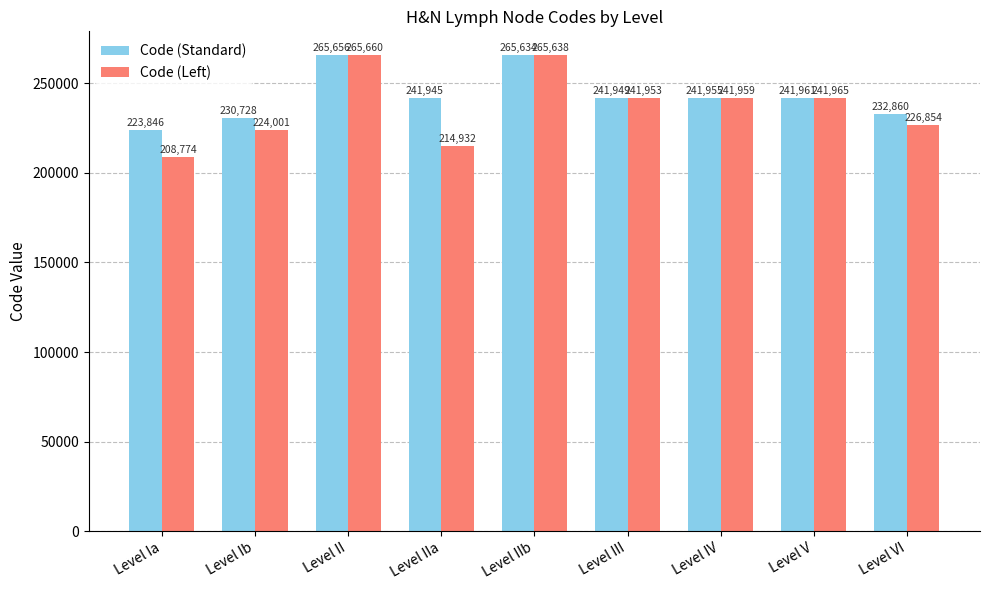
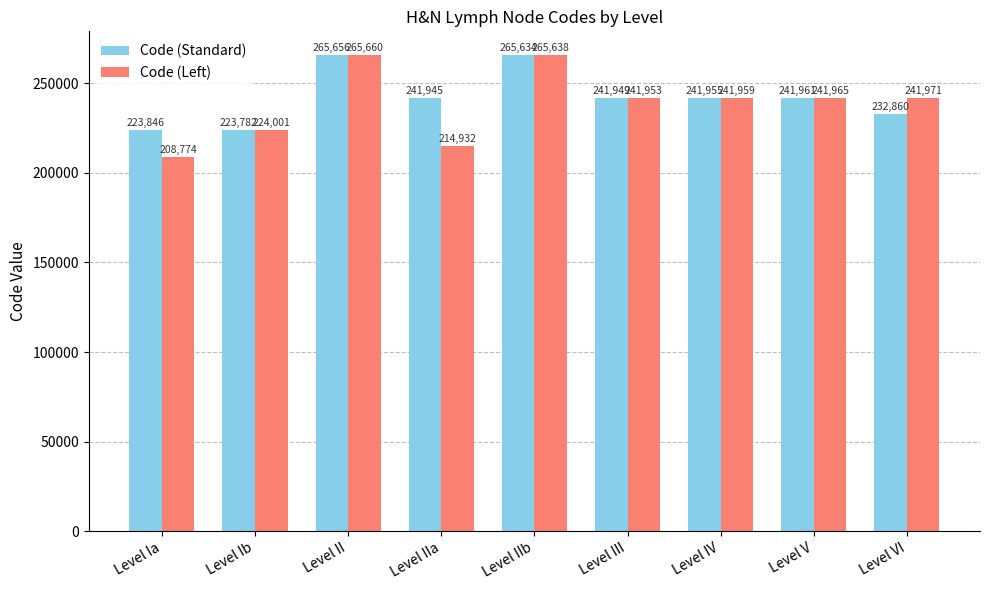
  {
    "Code (Standard)": {
      "Level Ia": "223,846",
-     "Level Ib": "230,728",
+     "Level Ib": "223,782",
      "Level II": "265,656",
      "Level IIa": "241,945",
      "Level IIb": "265,634",
      "Level III": "241,949",
      "Level IV": "241,955",
      "Level V": "241,961",
      "Level VI": "232,860"
    },
    "Code (Left)": {
      "Level Ia": "208,774",
      "Level Ib": "224,001",
      "Level II": "265,660",
      "Level IIa": "214,932",
      "Level IIb": "265,638",
      "Level III": "241,953",
      "Level IV": "241,959",
      "Level V": "241,965",
-     "Level VI": "226,854"
+     "Level VI": "241,971"
    }
  }
